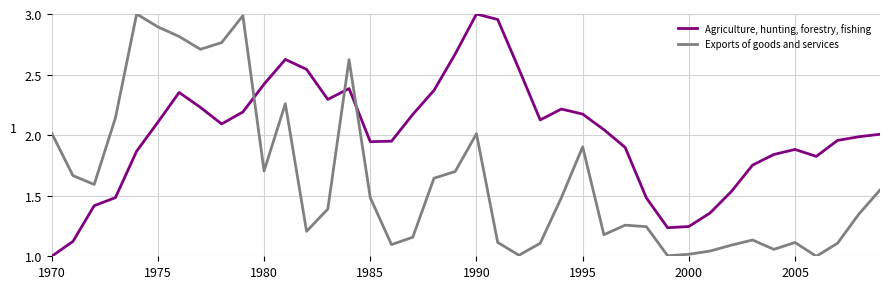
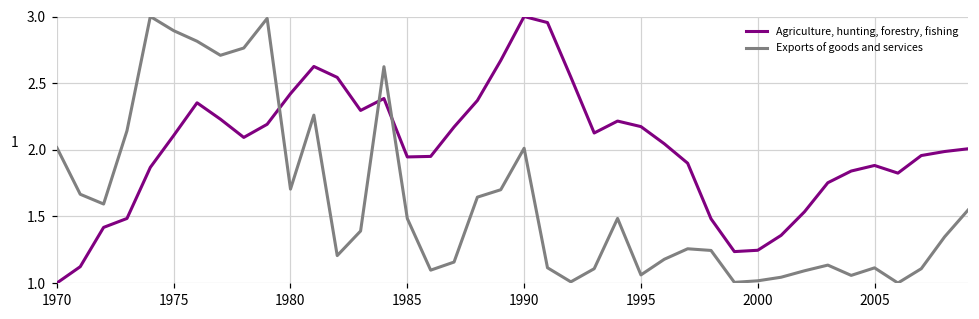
  {
    "Agriculture, hunting, forestry, fishing": {
      "1970": 1.00,
      "1975": 2.11,
      "1980": 2.42,
      "1985": 1.95,
      "1990": 3.00,
      "1995": 2.17,
      "2000": 1.25,
      "2005": 1.88
    },
    "Exports of goods and services": {
      "1970": 2.02,
      "1975": 2.89,
      "1980": 1.70,
      "1985": 1.48,
      "1990": 2.01,
-     "1995": 1.90,
+     "1995": 1.06,
      "2000": 1.02,
      "2005": 1.11
    }
  }
